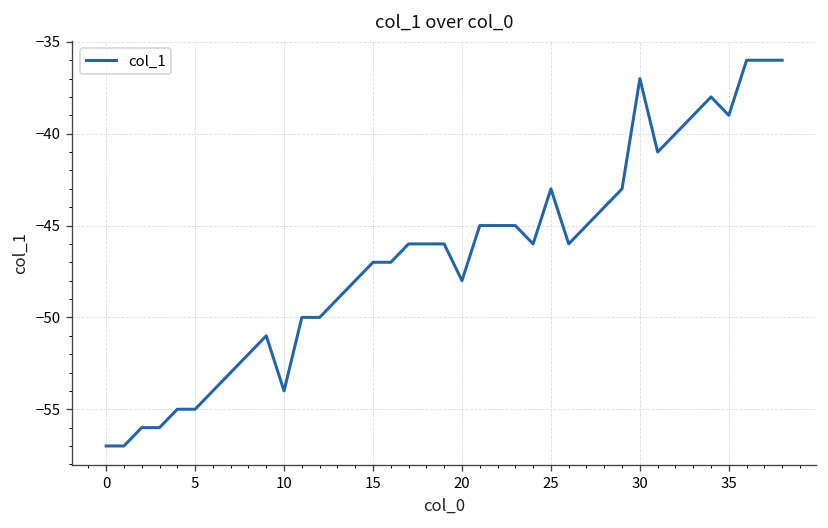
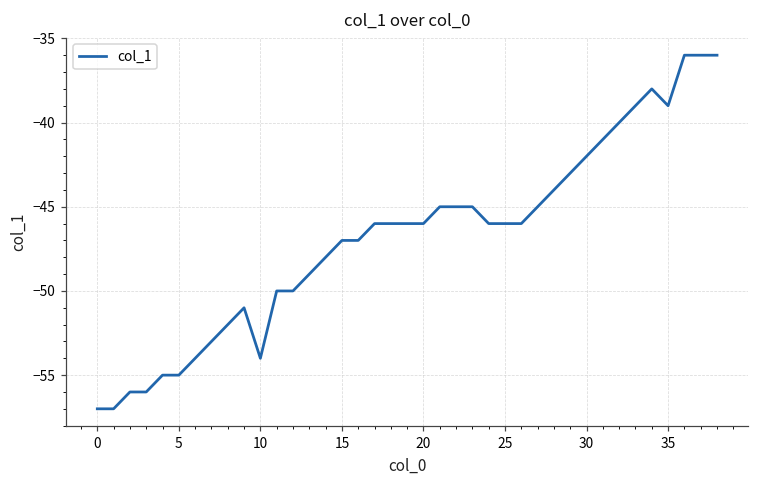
  {
    "0": -57,
    "5": -55,
    "10": -54,
    "15": -47,
-   "20": -48,
-   "25": -43,
-   "30": -37,
+   "20": -46,
+   "25": -46,
+   "30": -42,
    "35": -39
  }
